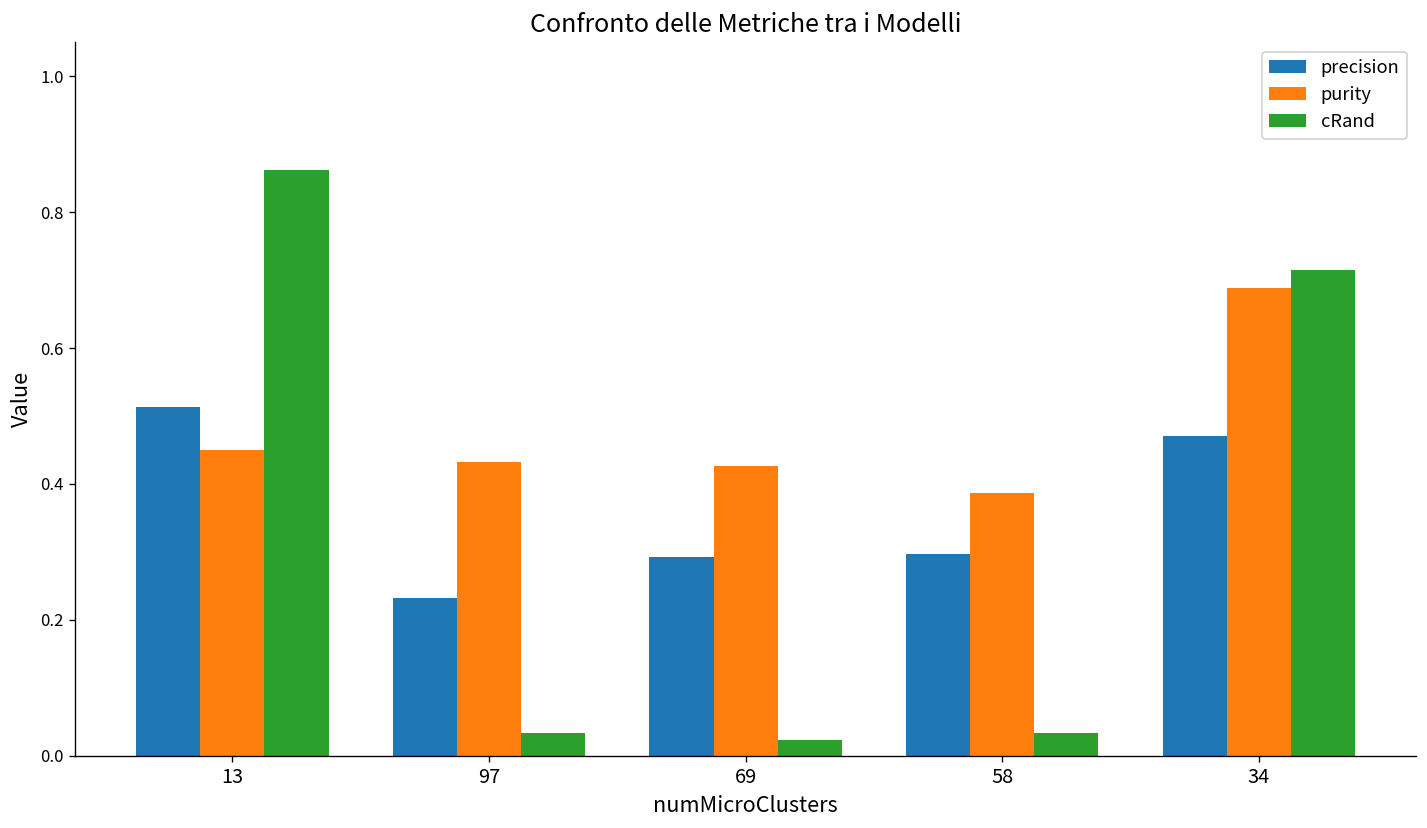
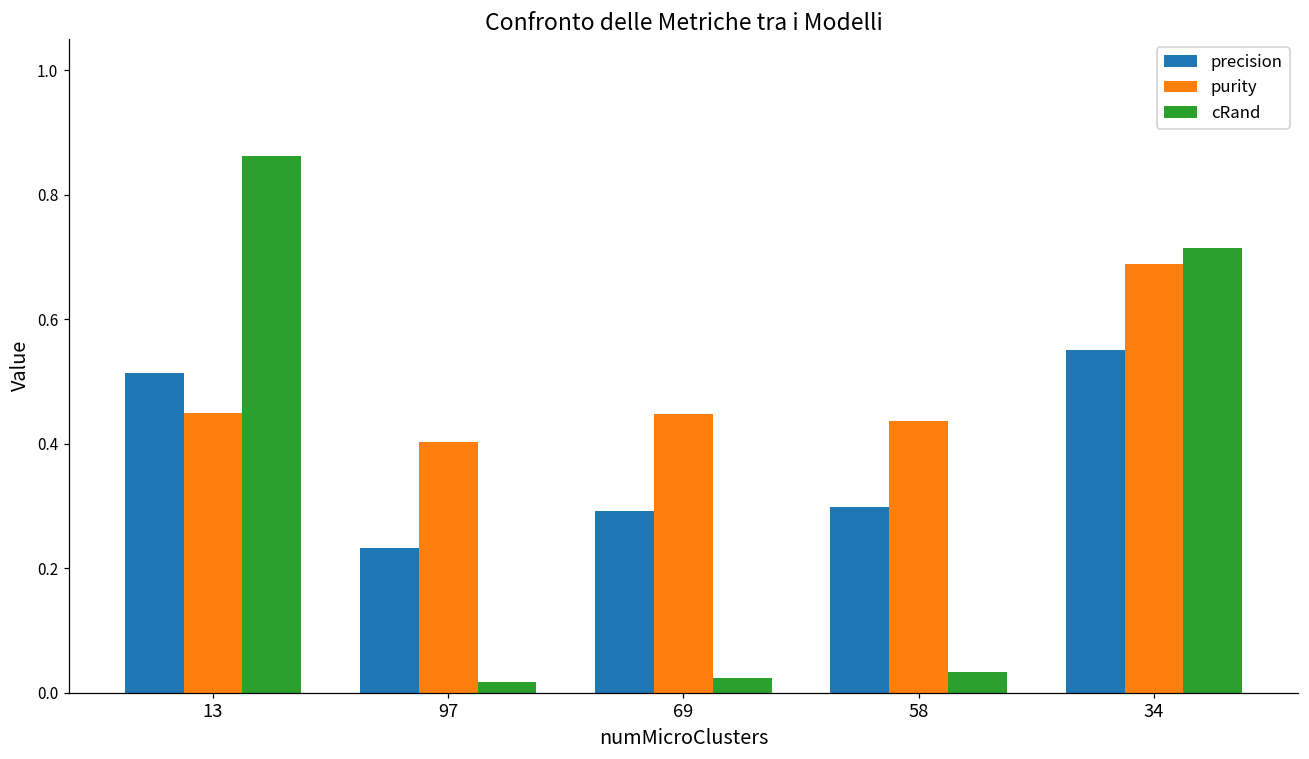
  {
    "precision": {
      "13": 0.51,
      "97": 0.23,
      "69": 0.29,
      "58": 0.30,
-     "34": 0.47
+     "34": 0.55
    },
    "purity": {
      "13": 0.45,
-     "97": 0.43,
-     "69": 0.43,
-     "58": 0.39,
+     "97": 0.40,
+     "69": 0.45,
+     "58": 0.44,
      "34": 0.69
    },
    "cRand": {
      "13": 0.86,
-     "97": 0.03,
+     "97": 0.02,
      "69": 0.02,
      "58": 0.03,
      "34": 0.71
    }
  }
